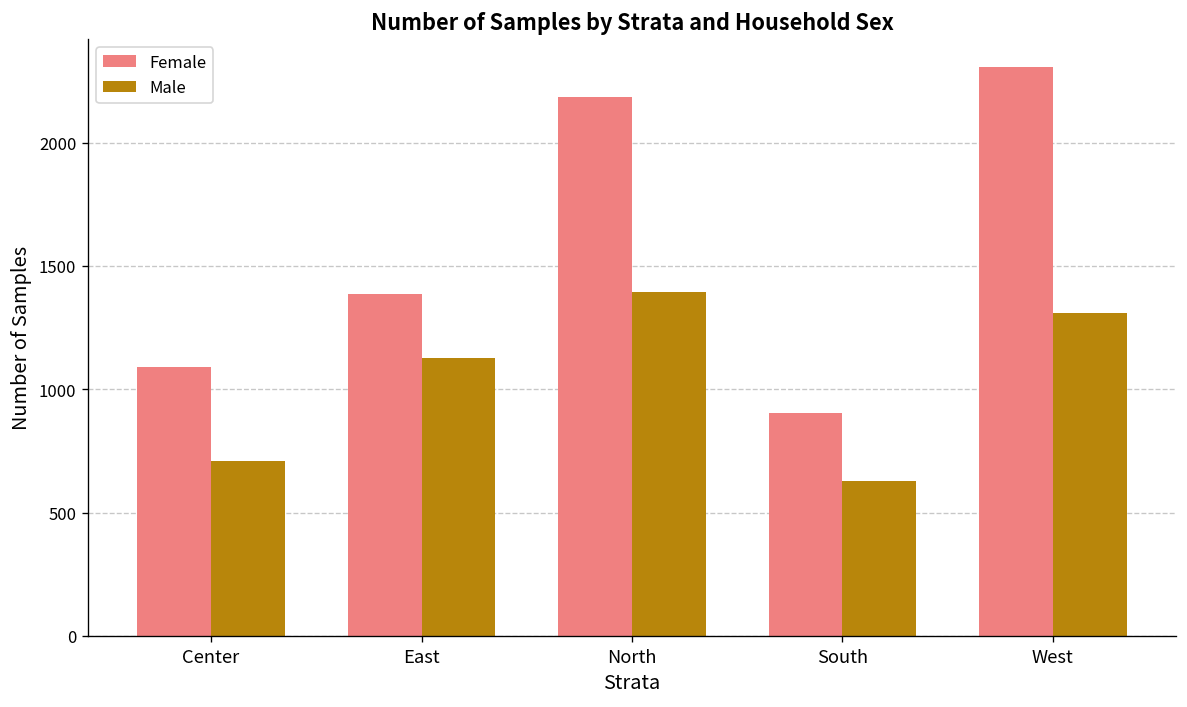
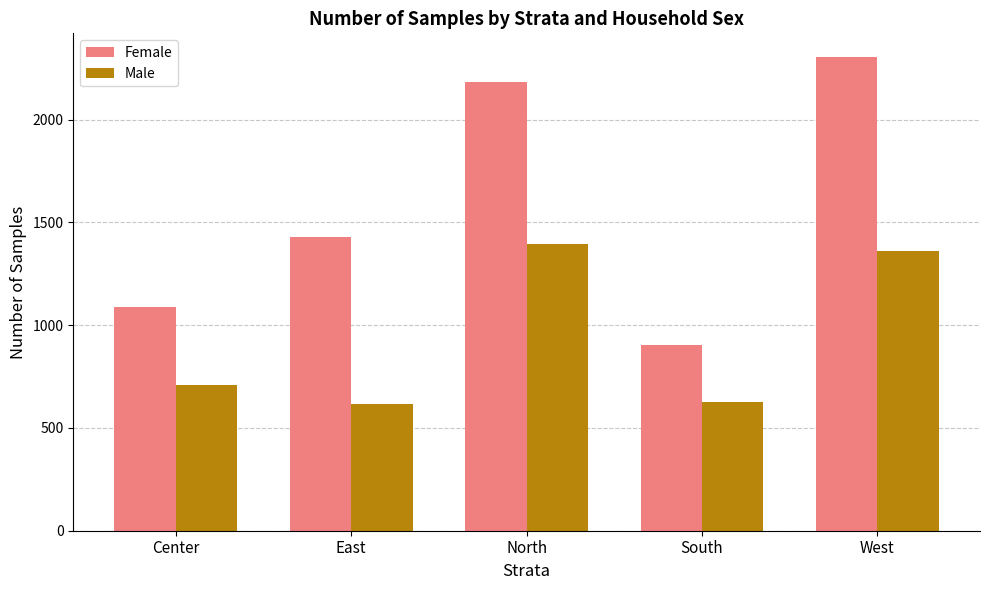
  {
    "Female": {
      "Center": 1090,
-     "East": 1390,
+     "East": 1430,
      "North": 2190,
      "South": 900,
      "West": 2310
    },
    "Male": {
      "Center": 710,
-     "East": 1130,
+     "East": 620,
      "North": 1390,
      "South": 630,
-     "West": 1310
+     "West": 1360
    }
  }
